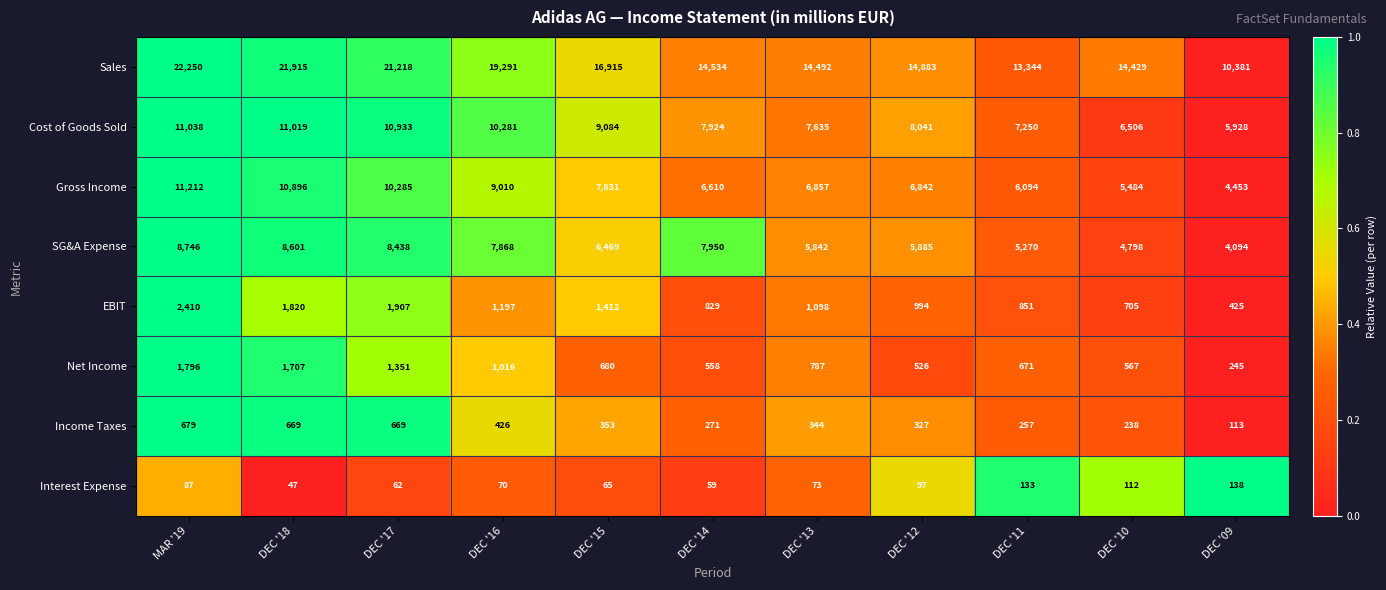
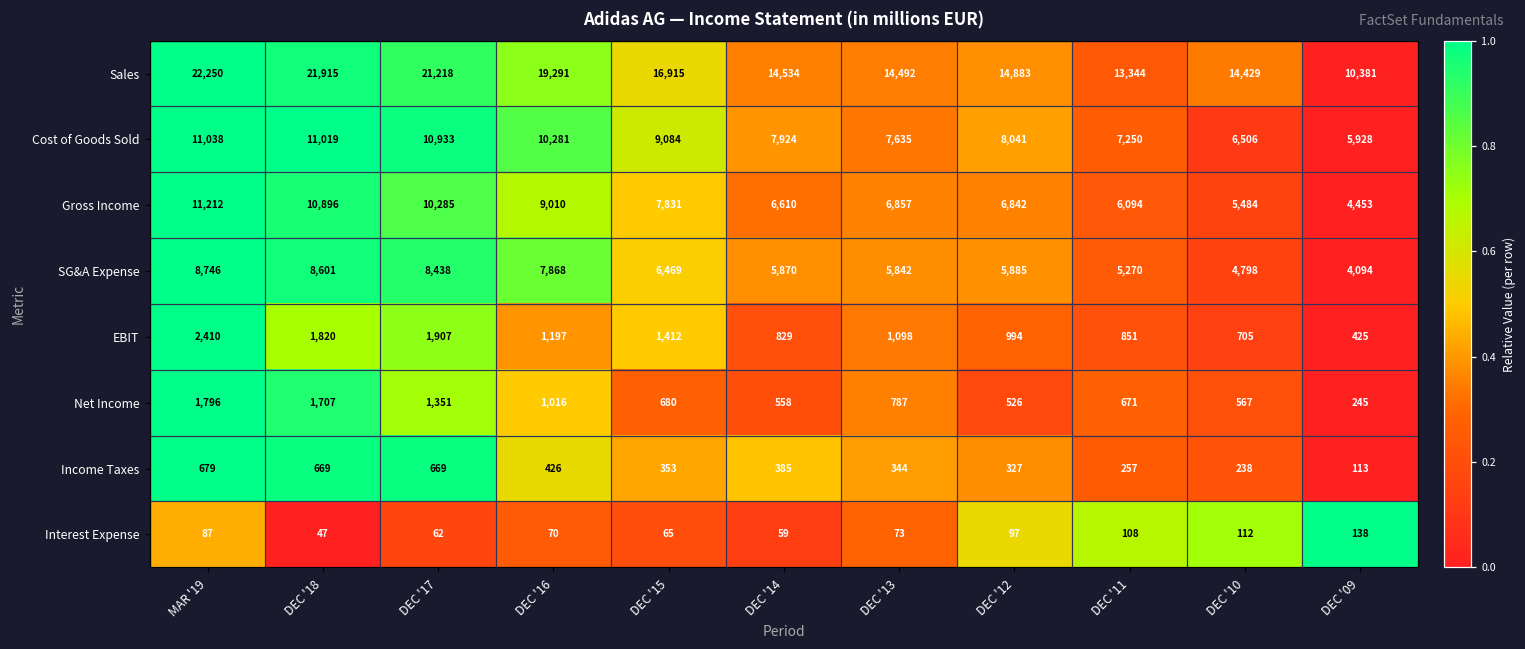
  {
    "Sales": {
      "MAR '19": "22,250",
      "DEC '18": "21,915",
      "DEC '17": "21,218",
      "DEC '16": "19,291",
      "DEC '15": "16,915",
      "DEC '14": "14,534",
      "DEC '13": "14,492",
      "DEC '12": "14,883",
      "DEC '11": "13,344",
      "DEC '10": "14,429",
      "DEC '09": "10,381"
    },
    "Cost of Goods Sold": {
      "MAR '19": "11,038",
      "DEC '18": "11,019",
      "DEC '17": "10,933",
      "DEC '16": "10,281",
      "DEC '15": "9,084",
      "DEC '14": "7,924",
      "DEC '13": "7,635",
      "DEC '12": "8,041",
      "DEC '11": "7,250",
      "DEC '10": "6,506",
      "DEC '09": "5,928"
    },
    "Gross Income": {
      "MAR '19": "11,212",
      "DEC '18": "10,896",
      "DEC '17": "10,285",
      "DEC '16": "9,010",
      "DEC '15": "7,831",
      "DEC '14": "6,610",
      "DEC '13": "6,857",
      "DEC '12": "6,842",
      "DEC '11": "6,094",
      "DEC '10": "5,484",
      "DEC '09": "4,453"
    },
    "SG&A Expense": {
      "MAR '19": "8,746",
      "DEC '18": "8,601",
      "DEC '17": "8,438",
      "DEC '16": "7,868",
      "DEC '15": "6,469",
-     "DEC '14": "7,950",
+     "DEC '14": "5,870",
      "DEC '13": "5,842",
      "DEC '12": "5,885",
      "DEC '11": "5,270",
      "DEC '10": "4,798",
      "DEC '09": "4,094"
    },
    "EBIT": {
      "MAR '19": "2,410",
      "DEC '18": "1,820",
      "DEC '17": "1,907",
      "DEC '16": "1,197",
      "DEC '15": "1,412",
      "DEC '14": "829",
      "DEC '13": "1,098",
      "DEC '12": "994",
      "DEC '11": "851",
      "DEC '10": "705",
      "DEC '09": "425"
    },
    "Net Income": {
      "MAR '19": "1,796",
      "DEC '18": "1,707",
      "DEC '17": "1,351",
      "DEC '16": "1,016",
      "DEC '15": "680",
      "DEC '14": "558",
      "DEC '13": "787",
      "DEC '12": "526",
      "DEC '11": "671",
      "DEC '10": "567",
      "DEC '09": "245"
    },
    "Income Taxes": {
      "MAR '19": "679",
      "DEC '18": "669",
      "DEC '17": "669",
      "DEC '16": "426",
      "DEC '15": "353",
-     "DEC '14": "271",
+     "DEC '14": "385",
      "DEC '13": "344",
      "DEC '12": "327",
      "DEC '11": "257",
      "DEC '10": "238",
      "DEC '09": "113"
    },
    "Interest Expense": {
      "MAR '19": "87",
      "DEC '18": "47",
      "DEC '17": "62",
      "DEC '16": "70",
      "DEC '15": "65",
      "DEC '14": "59",
      "DEC '13": "73",
      "DEC '12": "97",
-     "DEC '11": "133",
+     "DEC '11": "108",
      "DEC '10": "112",
      "DEC '09": "138"
    }
  }
